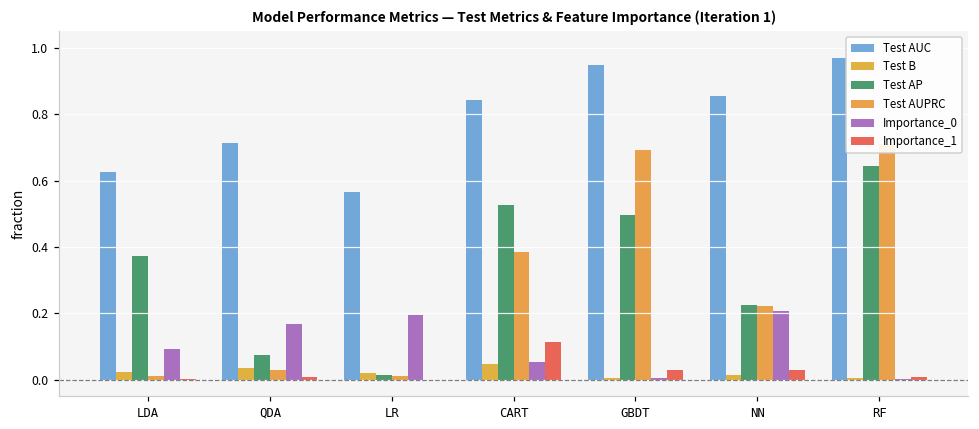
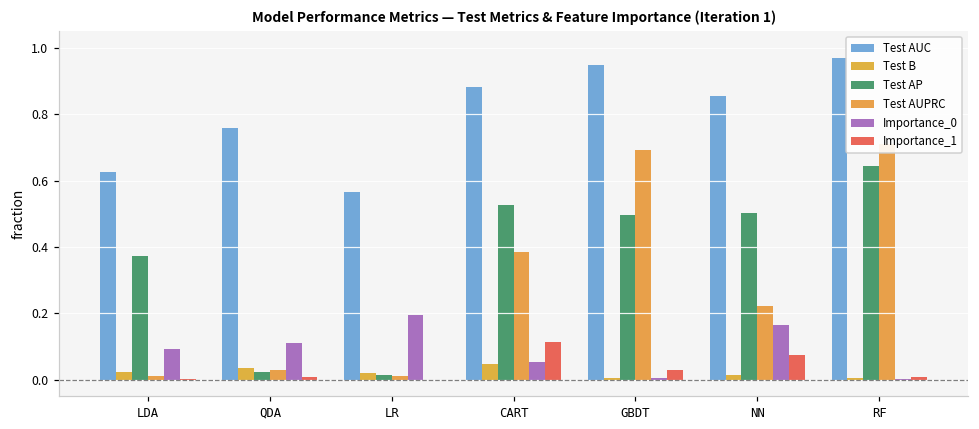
  {
    "Test AUC": {
      "LDA": 0.62,
-     "QDA": 0.71,
+     "QDA": 0.76,
      "LR": 0.57,
-     "CART": 0.84,
+     "CART": 0.88,
      "GBDT": 0.95,
      "NN": 0.86,
      "RF": 0.97
    },
    "Test AP": {
      "LDA": 0.37,
-     "QDA": 0.08,
+     "QDA": 0.02,
      "LR": 0.01,
      "CART": 0.53,
      "GBDT": 0.50,
-     "NN": 0.23,
+     "NN": 0.50,
      "RF": 0.65
    },
    "Importance_0": {
      "LDA": 0.09,
-     "QDA": 0.17,
+     "QDA": 0.11,
      "LR": 0.20,
      "CART": 0.05,
-     "NN": 0.21
+     "NN": 0.16
    },
    "Importance_1": {
      "QDA": 0.01,
      "CART": 0.11,
      "GBDT": 0.03,
-     "NN": 0.03
+     "NN": 0.08
    }
  }
